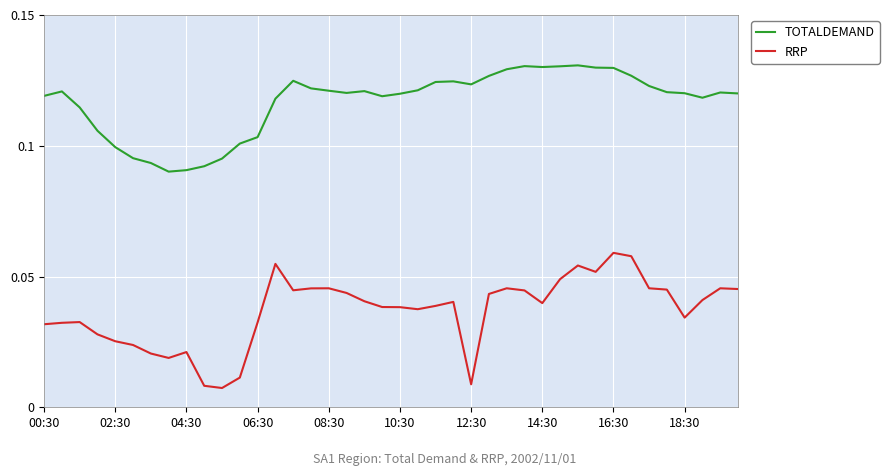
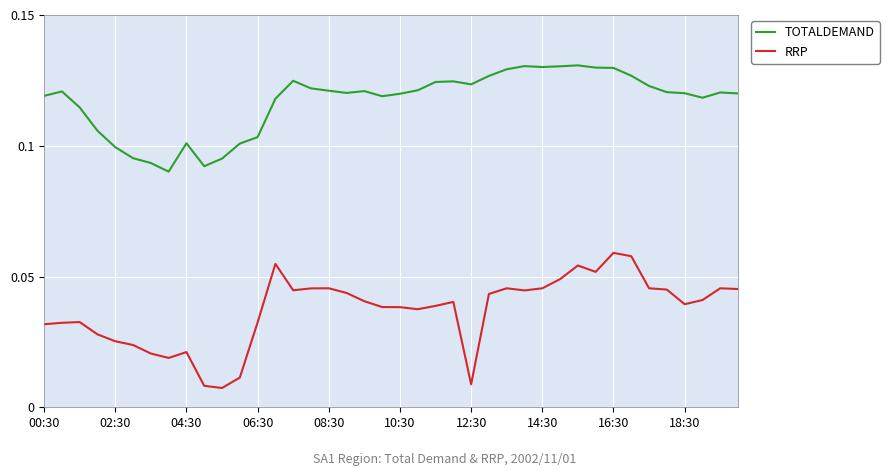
  {
    "TOTALDEMAND": {
      "00:30": 0.119,
      "02:30": 0.099,
-     "04:30": 0.091,
+     "04:30": 0.101,
      "06:30": 0.103,
      "08:30": 0.121,
      "10:30": 0.120,
      "12:30": 0.123,
      "14:30": 0.130,
      "16:30": 0.130,
      "18:30": 0.120
    },
    "RRP": {
      "00:30": 0.032,
      "02:30": 0.025,
      "04:30": 0.021,
      "06:30": 0.032,
      "08:30": 0.046,
      "10:30": 0.038,
      "12:30": 0.009,
-     "14:30": 0.040,
+     "14:30": 0.046,
      "16:30": 0.059,
-     "18:30": 0.034
+     "18:30": 0.039
    }
  }
